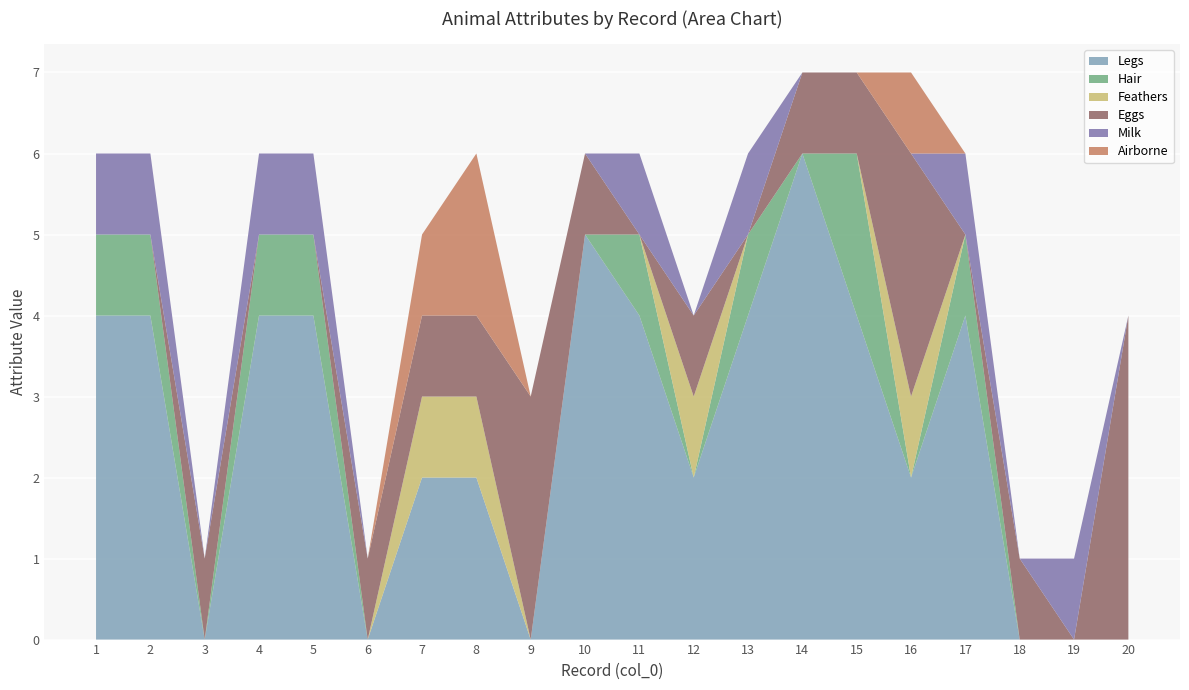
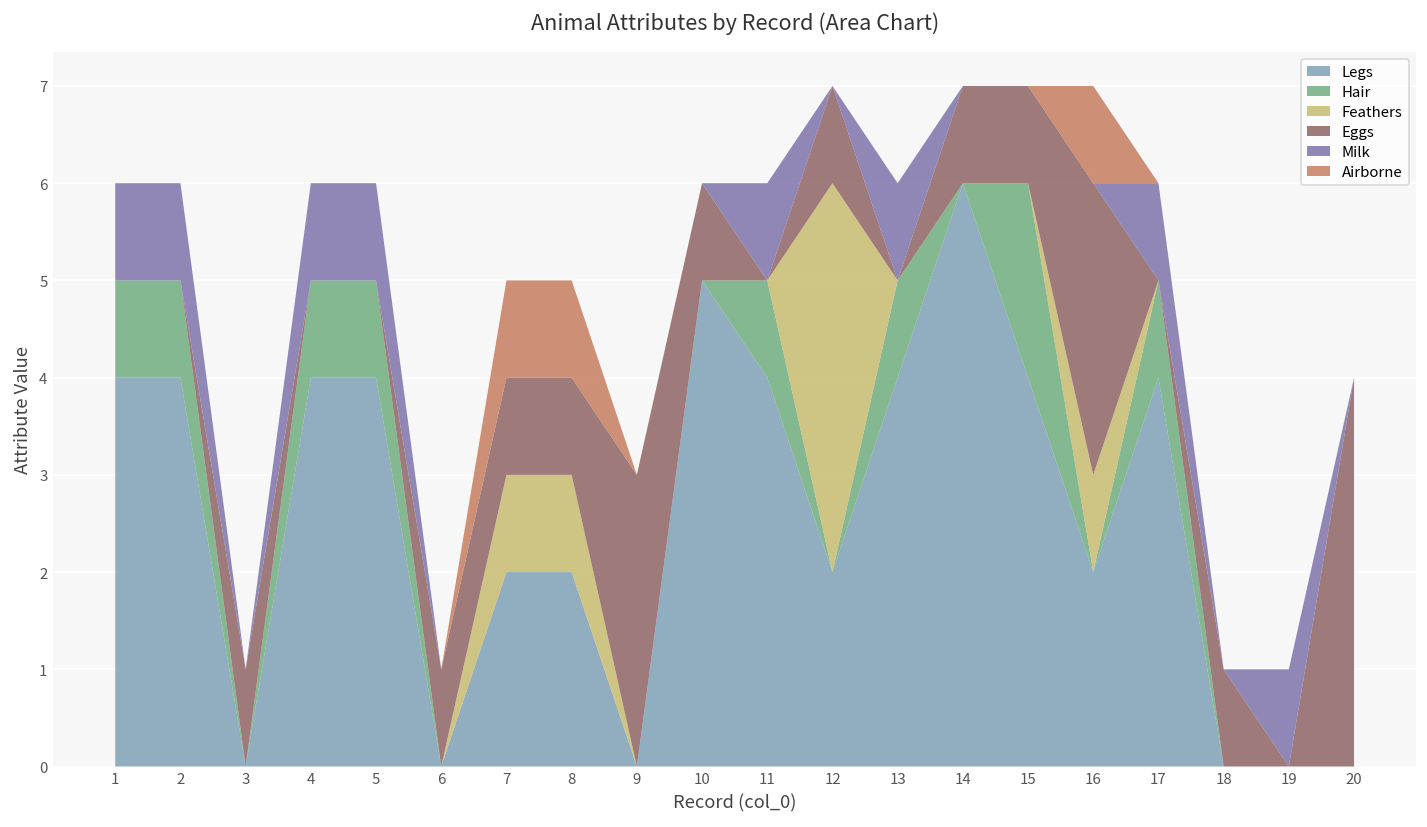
  {
    "Feathers": {
-     "12": 1
+     "12": 4
    },
    "Airborne": {
-     "8": 2
+     "8": 1
    }
  }
